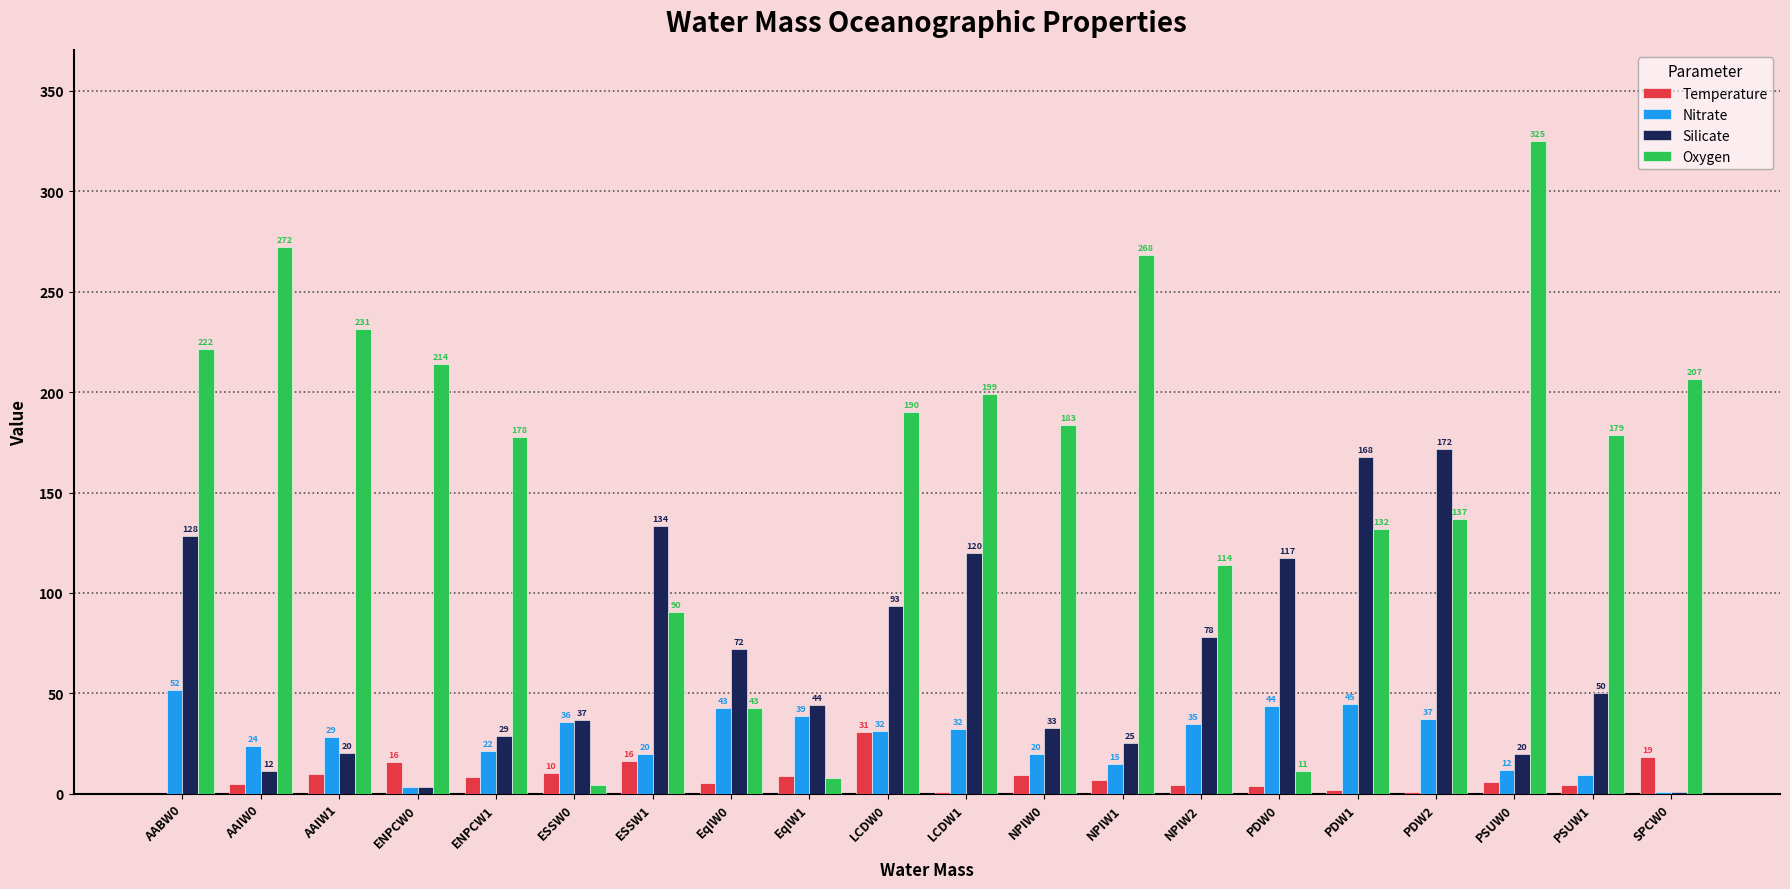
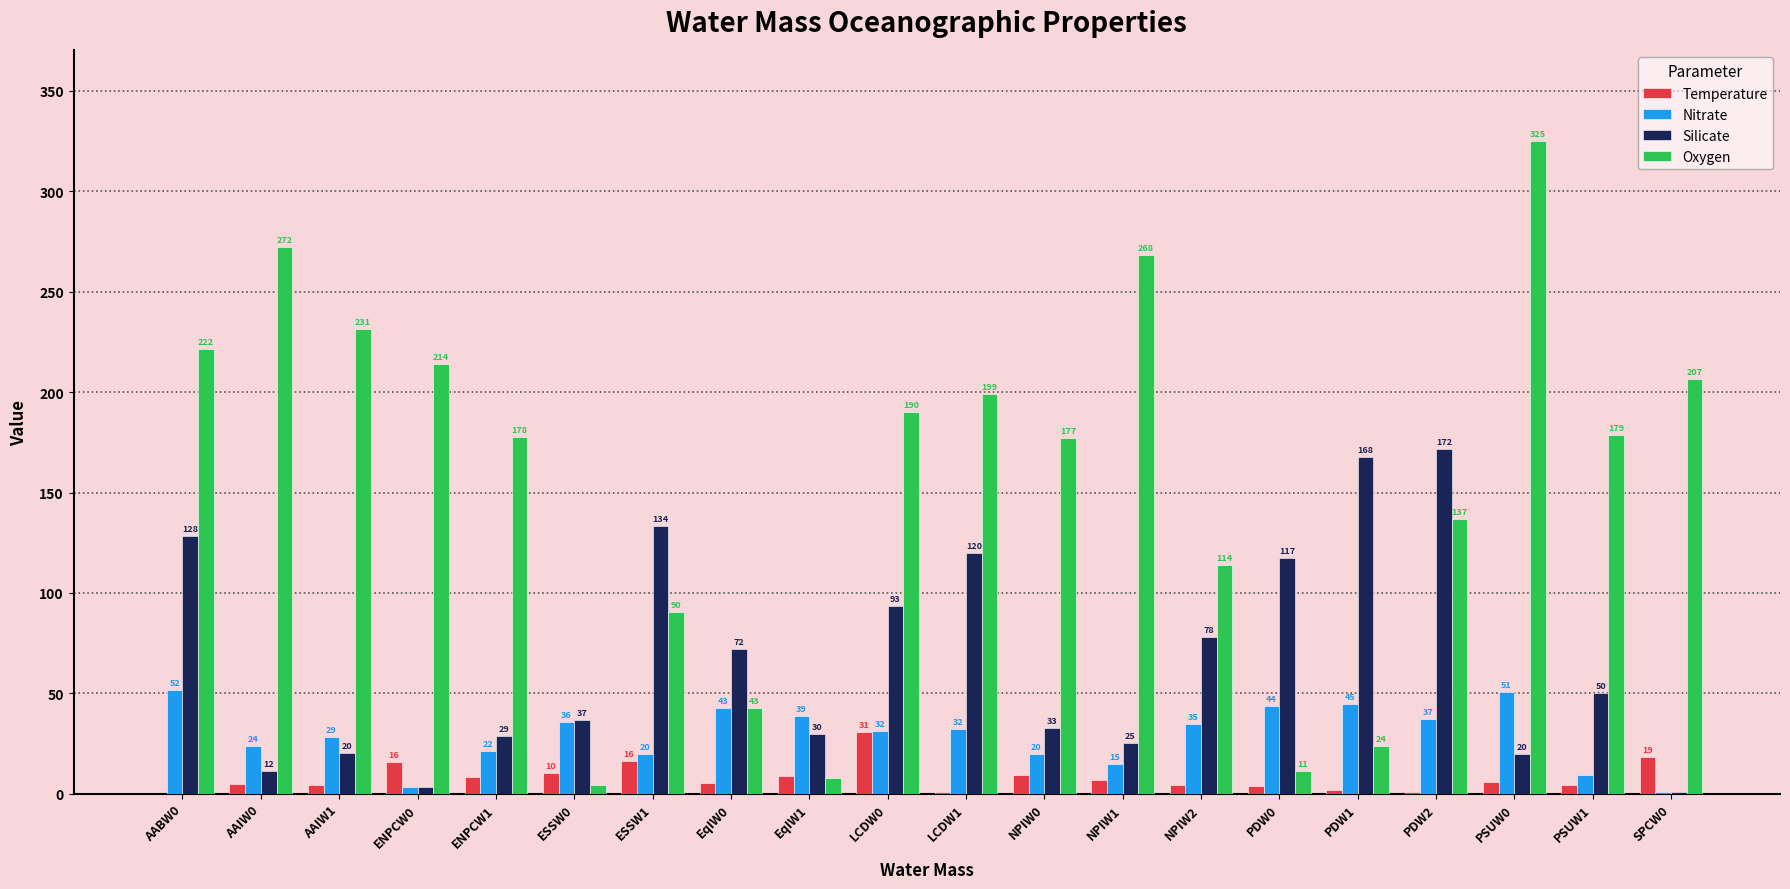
  {
    "Temperature": {
      "AAIW0": 5,
-     "AAIW1": 10,
+     "AAIW1": 4,
      "ENPCW1": 9,
      "EqIW0": 5,
      "EqIW1": 9,
      "NPIW0": 9,
      "NPIW1": 7,
      "NPIW2": 5,
      "PDW0": 4,
      "PDW1": 2,
      "PSUW0": 6,
      "PSUW1": 4
    },
    "Nitrate": {
      "AABW0": 52,
      "AAIW0": 24,
      "AAIW1": 29,
      "ENPCW1": 22,
      "ESSW0": 36,
      "ESSW1": 20,
      "EqIW0": 43,
      "EqIW1": 39,
      "LCDW0": 32,
      "LCDW1": 32,
      "NPIW0": 20,
      "NPIW1": 15,
      "NPIW2": 35,
      "PDW0": 44,
      "PDW1": 45,
      "PDW2": 37,
-     "PSUW0": 12
+     "PSUW0": 51
    },
    "Silicate": {
      "AABW0": 128,
      "AAIW0": 12,
      "AAIW1": 20,
      "ENPCW1": 29,
      "ESSW0": 37,
      "ESSW1": 134,
      "EqIW0": 72,
-     "EqIW1": 44,
+     "EqIW1": 30,
      "LCDW0": 93,
      "LCDW1": 120,
      "NPIW0": 33,
      "NPIW1": 25,
      "NPIW2": 78,
      "PDW0": 117,
      "PDW1": 168,
      "PDW2": 172,
      "PSUW0": 20,
      "PSUW1": 50
    },
    "Oxygen": {
      "AABW0": 222,
      "AAIW0": 272,
      "AAIW1": 231,
      "ENPCW0": 214,
      "ENPCW1": 178,
      "ESSW1": 90,
      "EqIW0": 43,
      "LCDW0": 190,
      "LCDW1": 199,
-     "NPIW0": 183,
+     "NPIW0": 177,
      "NPIW1": 268,
      "NPIW2": 114,
      "PDW0": 11,
-     "PDW1": 132,
+     "PDW1": 24,
      "PDW2": 137,
      "PSUW0": 325,
      "PSUW1": 179,
      "SPCW0": 207
    }
  }
